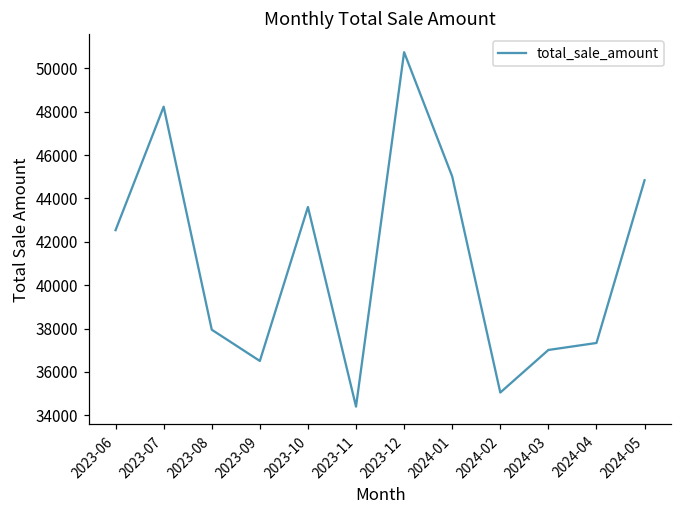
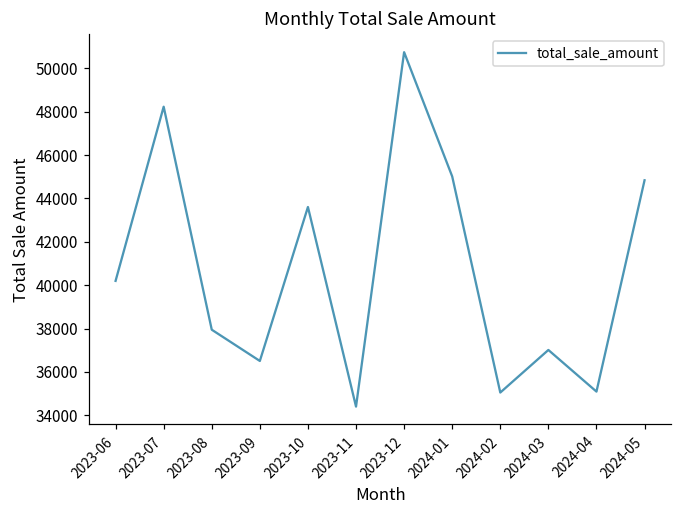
  {
-   "2023-06": 42500,
+   "2023-06": 40200,
    "2023-07": 48200,
    "2023-08": 37900,
    "2023-09": 36500,
    "2023-10": 43600,
    "2023-11": 34400,
    "2023-12": 50700,
    "2024-01": 45000,
    "2024-02": 35000,
    "2024-03": 37000,
-   "2024-04": 37300,
+   "2024-04": 35100,
    "2024-05": 44800
  }
